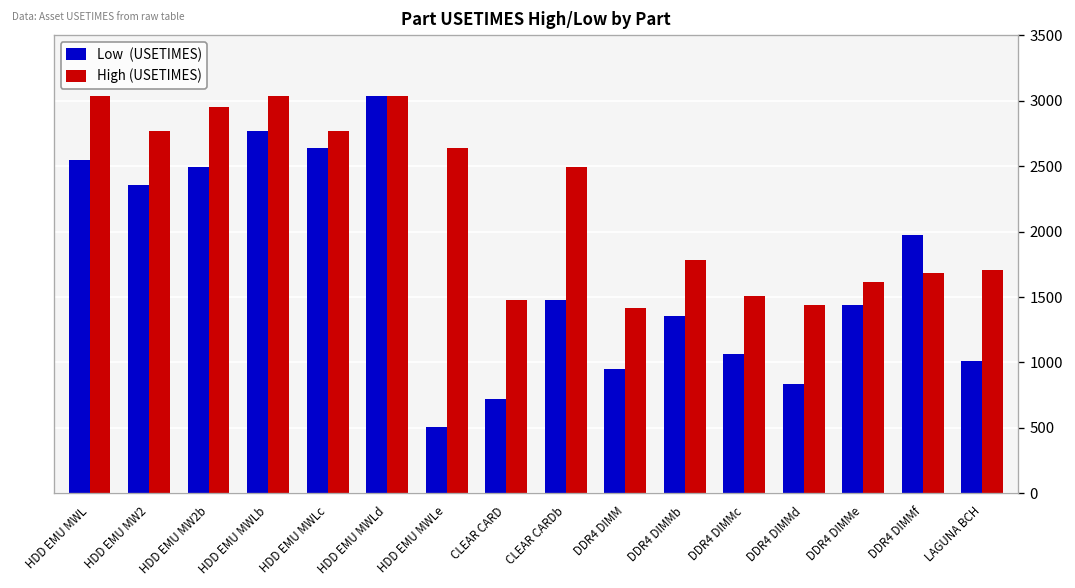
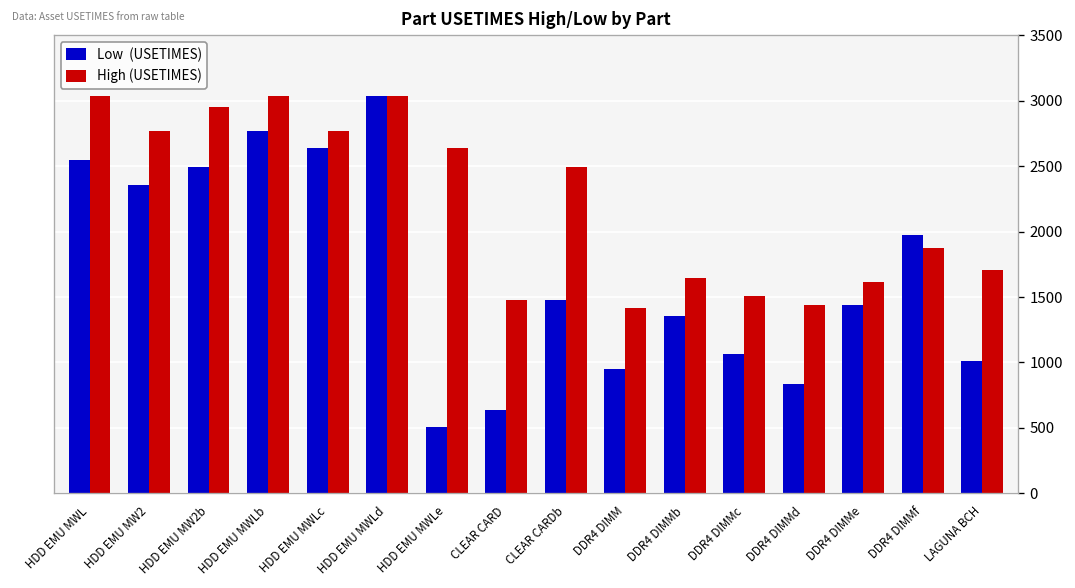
  {
    "Low (USETIMES)": {
      "HDD EMU MWL": 2550,
      "HDD EMU MW2": 2350,
      "HDD EMU MW2b": 2490,
      "HDD EMU MWLb": 2770,
      "HDD EMU MWLc": 2640,
      "HDD EMU MWLd": 3030,
      "HDD EMU MWLe": 510,
-     "CLEAR CARD": 720,
+     "CLEAR CARD": 640,
      "CLEAR CARDb": 1480,
      "DDR4 DIMM": 950,
      "DDR4 DIMMb": 1360,
      "DDR4 DIMMc": 1060,
      "DDR4 DIMMd": 830,
      "DDR4 DIMMe": 1440,
      "DDR4 DIMMf": 1980,
      "LAGUNA BCH": 1020
    },
    "High (USETIMES)": {
      "HDD EMU MWL": 3030,
      "HDD EMU MW2": 2770,
      "HDD EMU MW2b": 2960,
      "HDD EMU MWLb": 3030,
      "HDD EMU MWLc": 2770,
      "HDD EMU MWLd": 3030,
      "HDD EMU MWLe": 2640,
      "CLEAR CARD": 1480,
      "CLEAR CARDb": 2490,
      "DDR4 DIMM": 1420,
-     "DDR4 DIMMb": 1780,
+     "DDR4 DIMMb": 1650,
      "DDR4 DIMMc": 1510,
      "DDR4 DIMMd": 1440,
      "DDR4 DIMMe": 1620,
-     "DDR4 DIMMf": 1680,
+     "DDR4 DIMMf": 1870,
      "LAGUNA BCH": 1700
    }
  }
